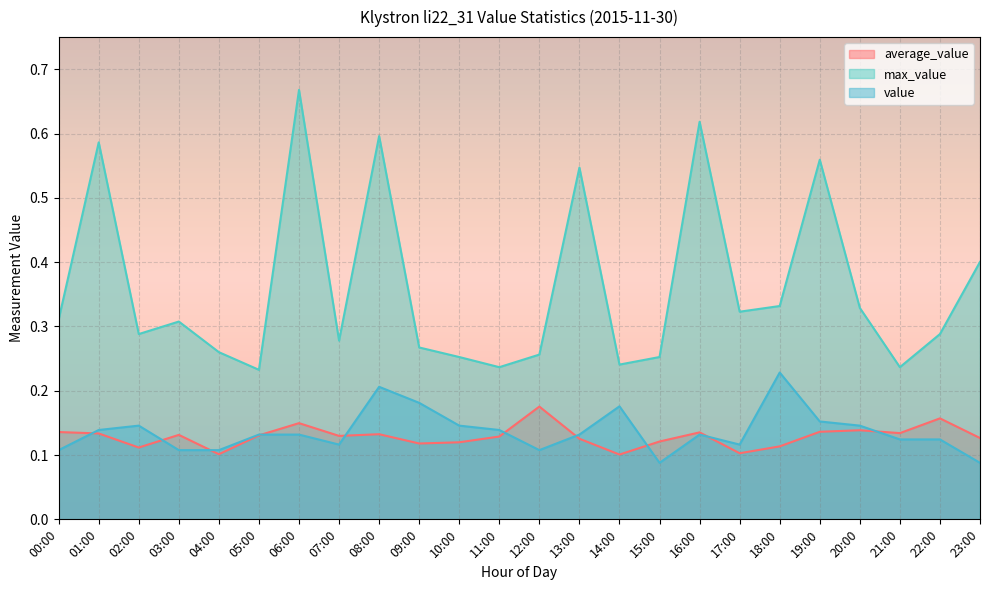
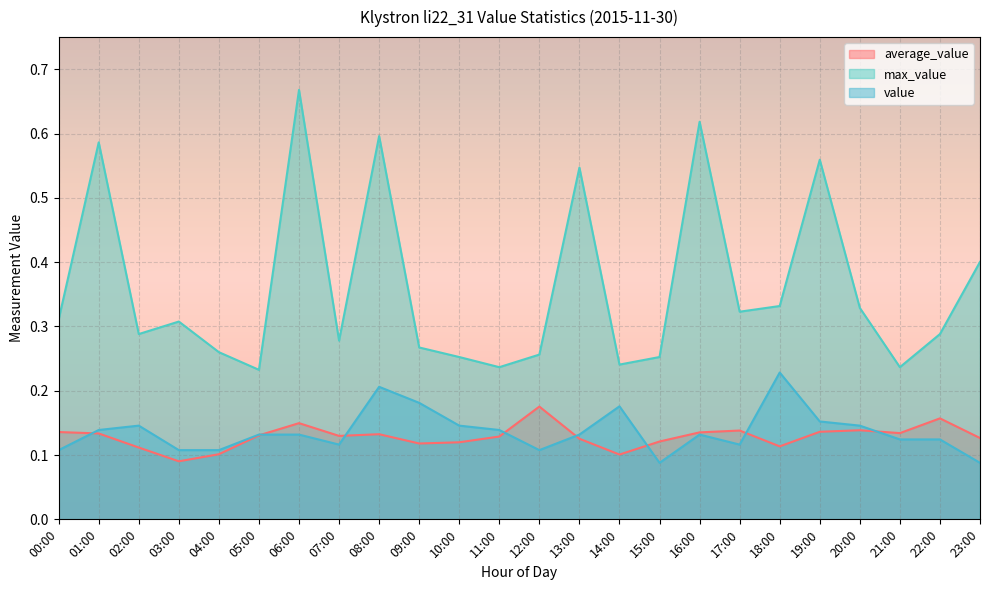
  {
    "average_value": {
      "00:00": 0.14,
      "01:00": 0.13,
      "02:00": 0.11,
-     "03:00": 0.13,
+     "03:00": 0.09,
      "04:00": 0.10,
      "06:00": 0.15,
      "07:00": 0.13,
      "08:00": 0.13,
      "09:00": 0.12,
      "10:00": 0.12,
      "11:00": 0.13,
      "12:00": 0.18,
      "13:00": 0.13,
      "14:00": 0.10,
      "15:00": 0.12,
-     "17:00": 0.10,
+     "17:00": 0.14,
      "18:00": 0.11,
      "19:00": 0.14,
      "20:00": 0.14,
      "21:00": 0.13,
      "22:00": 0.16,
      "23:00": 0.13
    }
  }
